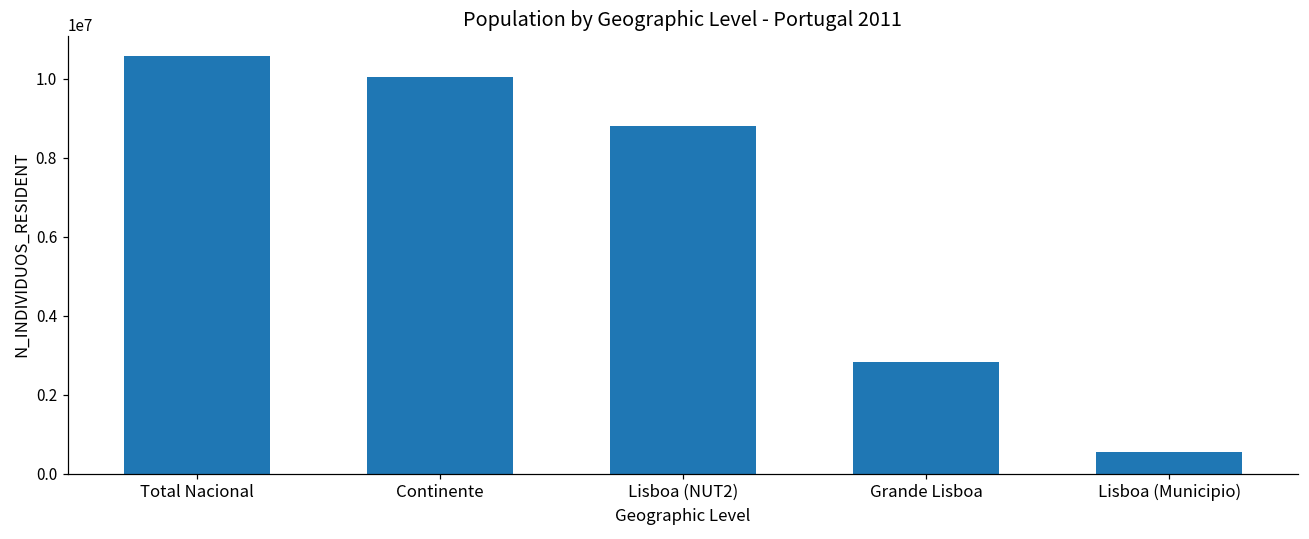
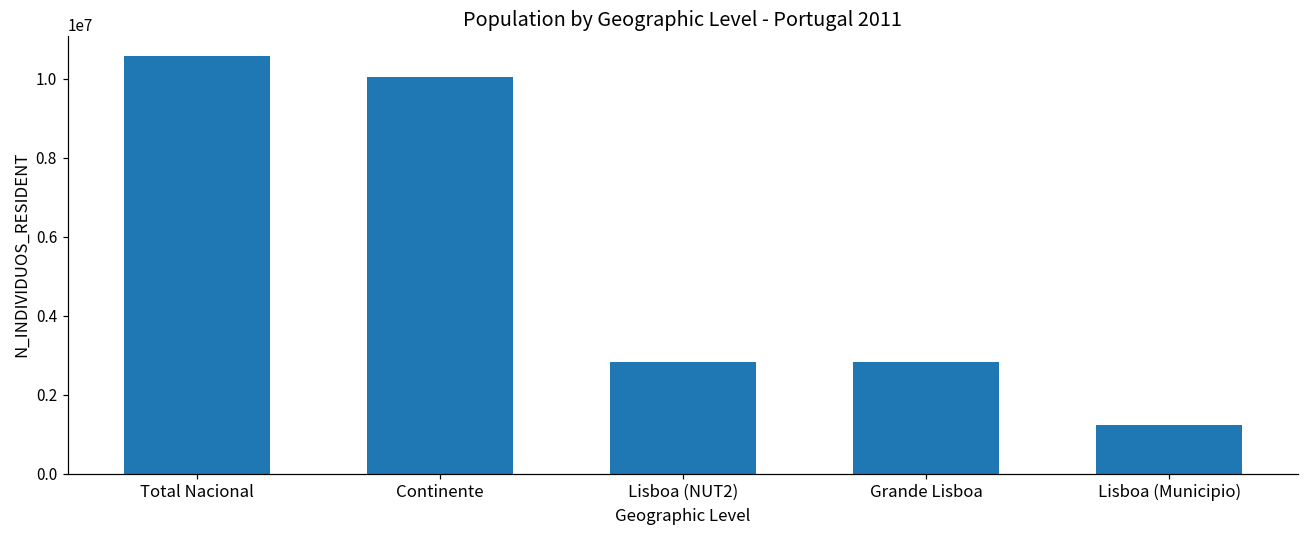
  {
    "Total Nacional": 10600000,
    "Continente": 10000000,
-   "Lisboa (NUT2)": 8800000,
+   "Lisboa (NUT2)": 2800000,
    "Grande Lisboa": 2800000,
-   "Lisboa (Municipio)": 500000
+   "Lisboa (Municipio)": 1200000
  }
